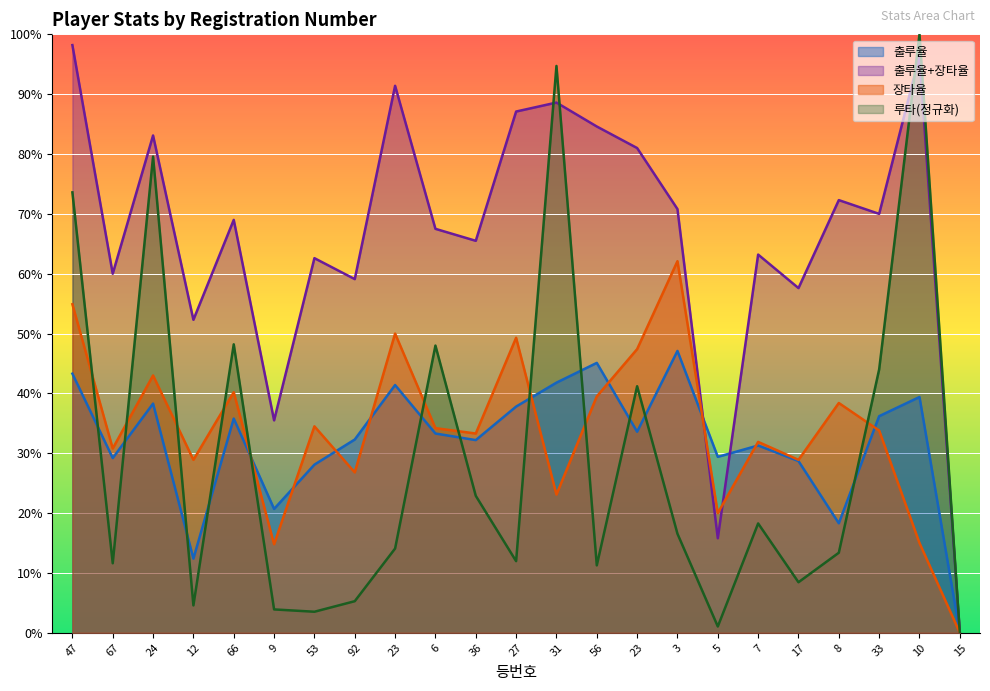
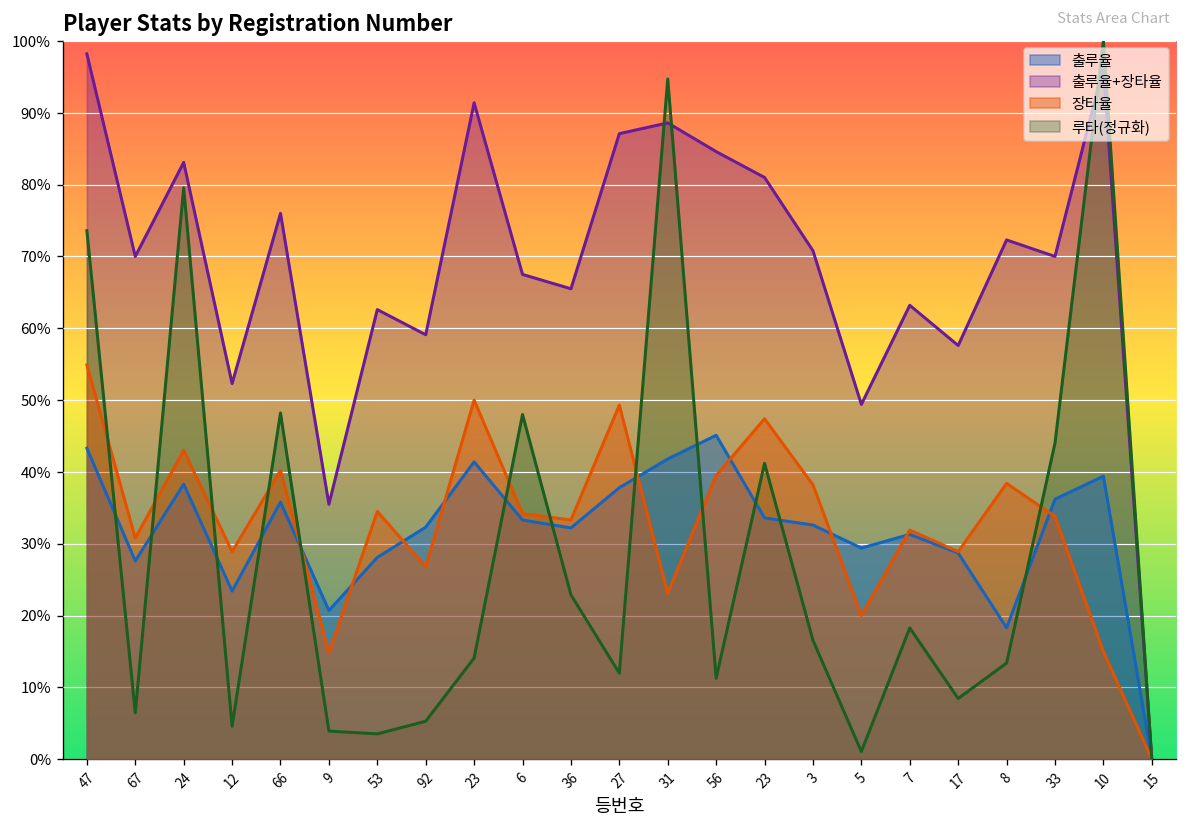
  {
    "출루율": {
      "47": "43%",
-     "67": "29%",
+     "67": "28%",
      "24": "38%",
-     "12": "12%",
+     "12": "23%",
      "66": "36%",
      "9": "21%",
      "53": "28%",
      "92": "32%",
      "6": "33%",
      "36": "32%",
      "27": "38%",
      "31": "42%",
      "56": "45%",
-     "3": "47%",
+     "3": "33%",
      "5": "29%",
      "7": "31%",
      "8": "18%",
      "33": "36%",
      "10": "39%"
    },
    "출루율+장타율": {
      "47": "98%",
-     "67": "60%",
+     "67": "70%",
      "24": "83%",
      "12": "52%",
-     "66": "69%",
+     "66": "76%",
      "9": "36%",
      "53": "63%",
      "92": "59%",
      "6": "68%",
      "36": "66%",
      "27": "87%",
      "31": "89%",
      "56": "85%",
      "3": "71%",
-     "5": "16%",
+     "5": "49%",
      "7": "63%",
      "17": "58%",
      "8": "72%",
      "33": "70%"
    },
    "장타율": {
      "47": "55%",
      "67": "31%",
      "24": "43%",
      "12": "29%",
      "66": "40%",
      "9": "15%",
      "53": "35%",
      "92": "27%",
      "6": "34%",
      "36": "33%",
      "27": "49%",
      "31": "23%",
      "56": "40%",
-     "3": "62%",
+     "3": "38%",
      "5": "20%",
      "7": "32%",
      "8": "38%",
      "33": "34%",
      "10": "15%"
    },
    "루타(정규화)": {
      "47": "74%",
-     "67": "12%",
+     "67": "6%",
      "24": "80%",
      "12": "5%",
      "66": "48%",
      "9": "4%",
      "53": "4%",
      "92": "5%",
      "6": "48%",
      "36": "23%",
      "27": "12%",
      "31": "95%",
      "56": "11%",
      "3": "17%",
      "5": "1%",
      "7": "18%",
      "17": "8%",
      "8": "13%",
      "33": "44%",
      "10": "100%"
    }
  }
